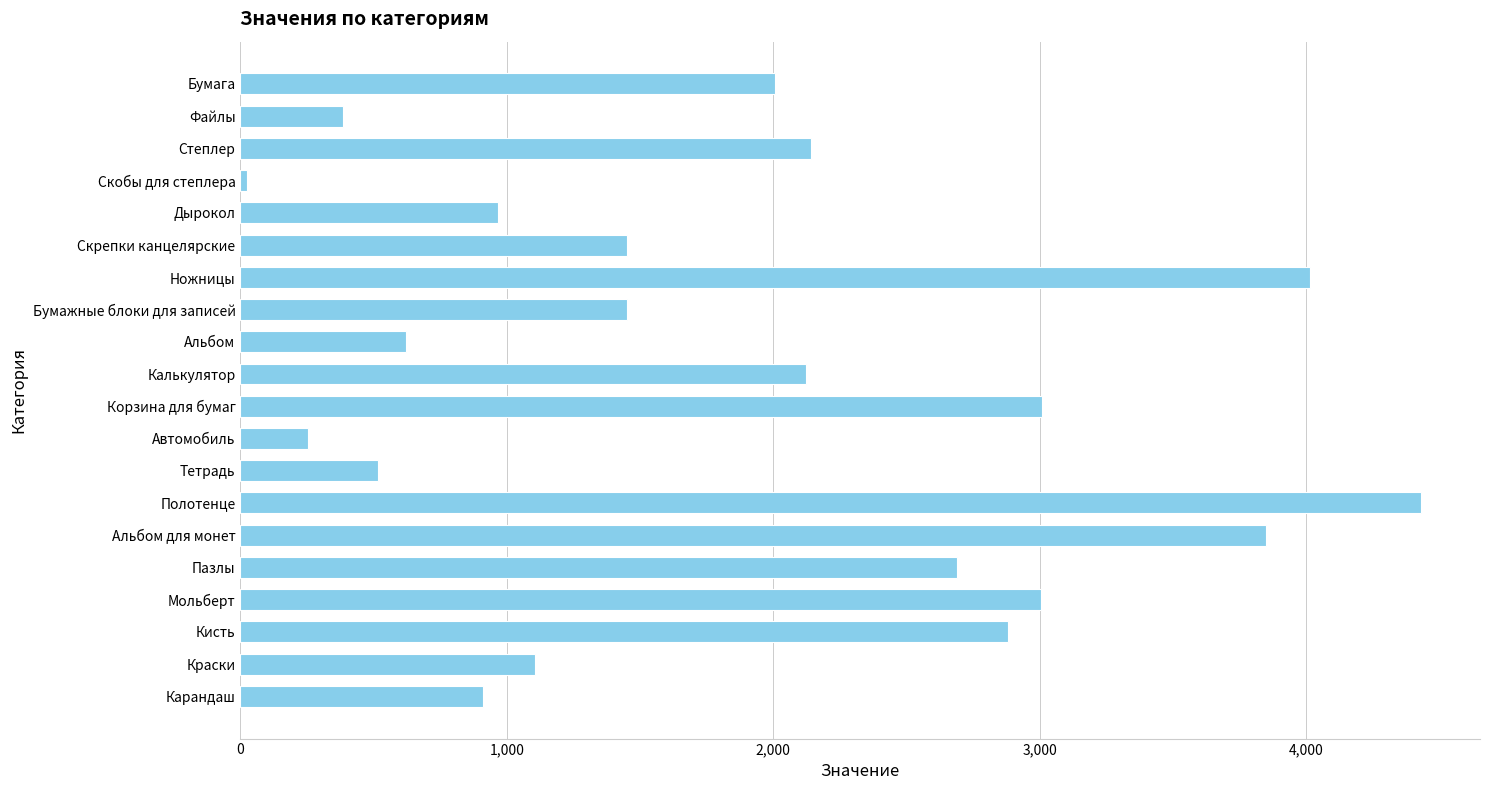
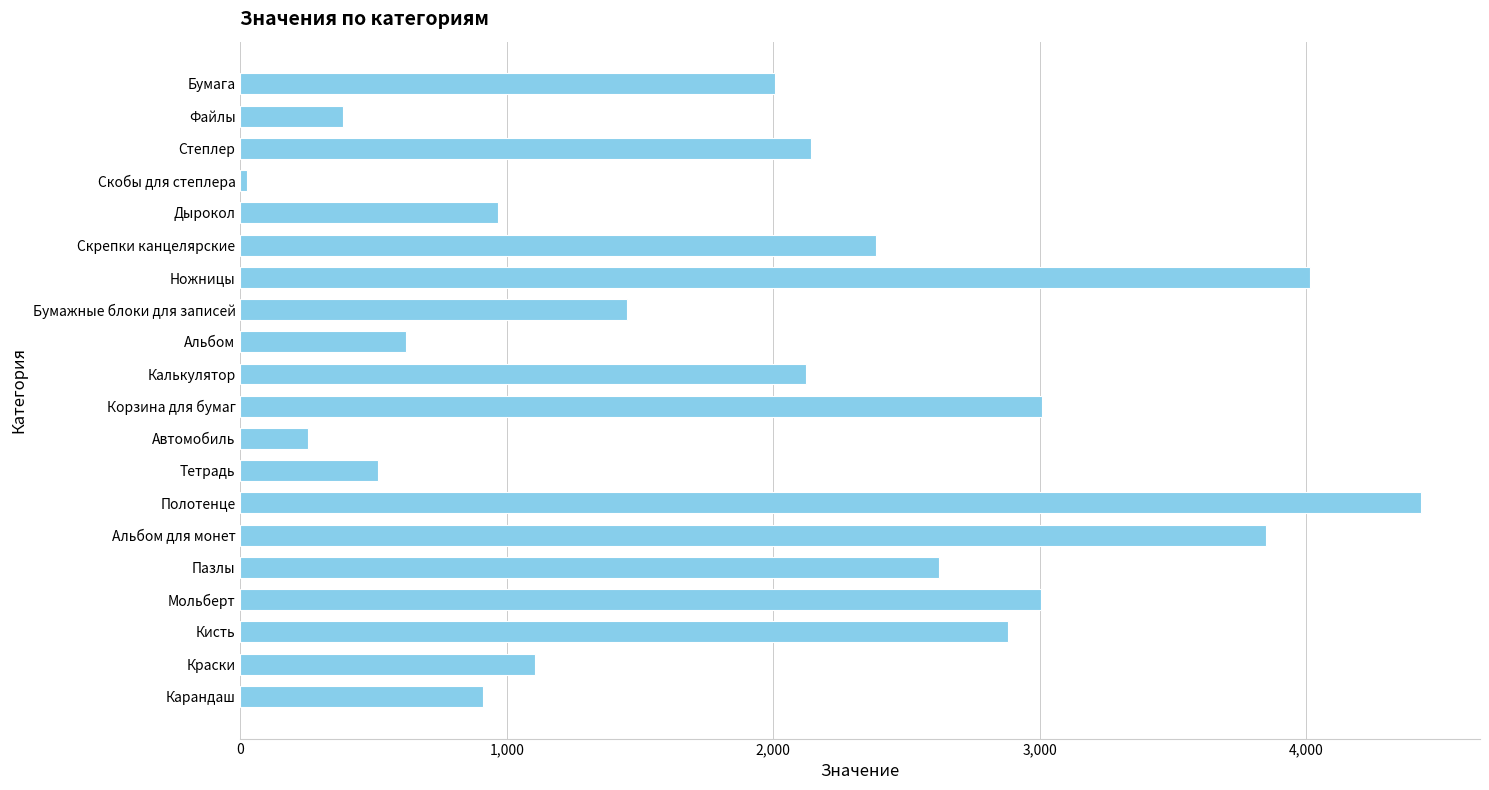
  {
    "Бумага": "2,010",
    "Файлы": "380",
    "Степлер": "2,140",
    "Скобы для степлера": "20",
    "Дырокол": "970",
-   "Скрепки канцелярские": "1,450",
+   "Скрепки канцелярские": "2,380",
    "Ножницы": "4,010",
    "Бумажные блоки для записей": "1,450",
    "Альбом": "620",
    "Калькулятор": "2,120",
    "Корзина для бумаг": "3,010",
    "Автомобиль": "260",
    "Тетрадь": "520",
    "Полотенце": "4,430",
    "Альбом для монет": "3,850",
-   "Пазлы": "2,690",
+   "Пазлы": "2,620",
    "Мольберт": "3,010",
    "Кисть": "2,880",
    "Краски": "1,100",
    "Карандаш": "910"
  }
